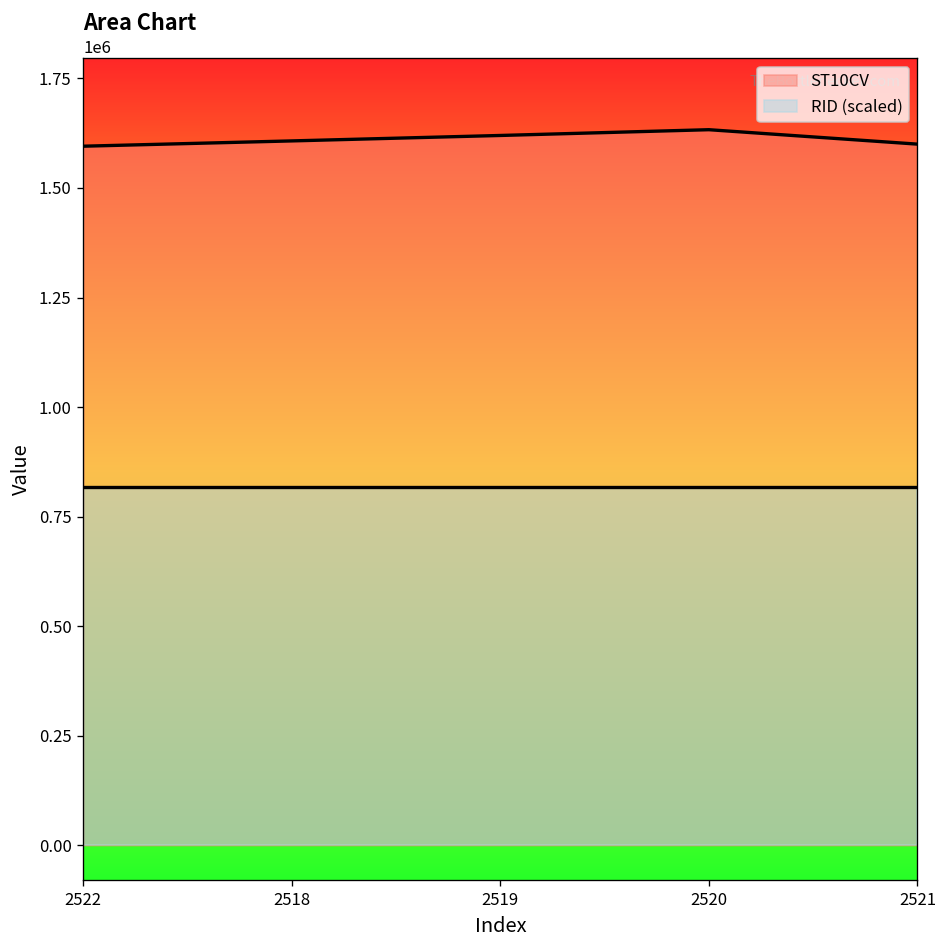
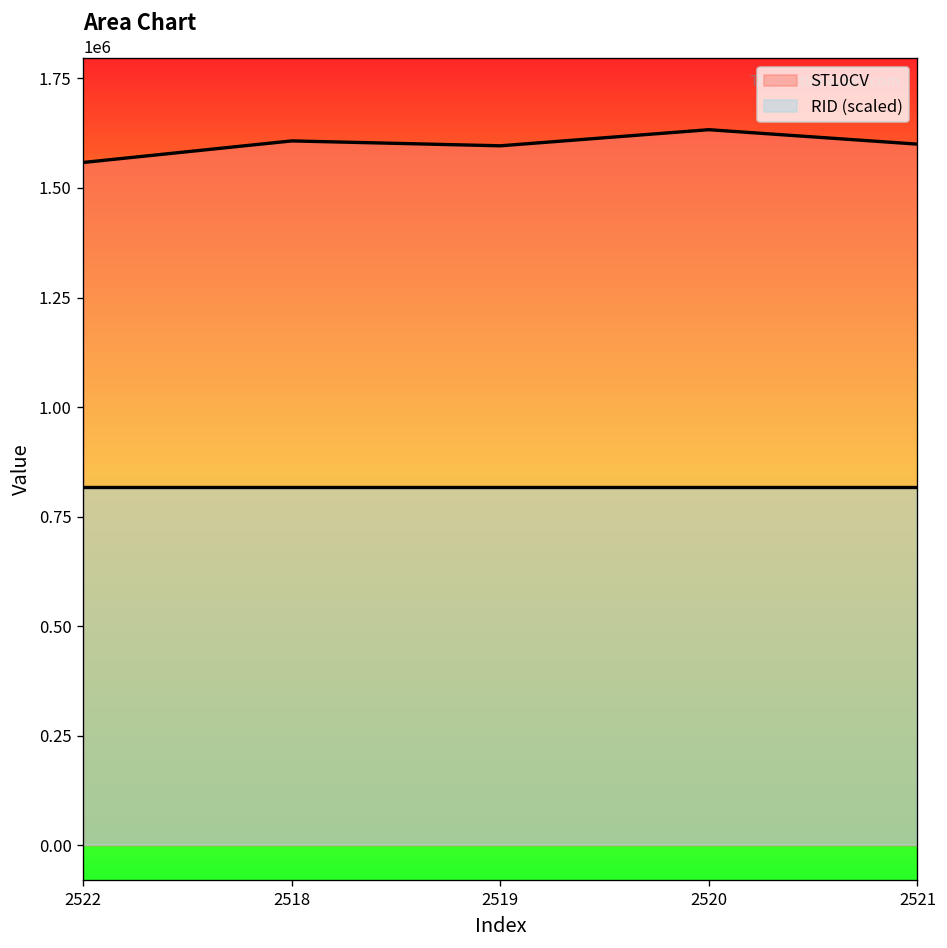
  {
    "ST10CV": {
-     "2522": 1600000,
+     "2522": 1560000,
      "2518": 1610000,
-     "2519": 1620000,
+     "2519": 1600000,
      "2520": 1630000,
      "2521": 1600000
    },
    "RID (scaled)": {
      "2522": 820000,
      "2518": 820000,
      "2519": 820000,
      "2520": 820000,
      "2521": 820000
    }
  }
